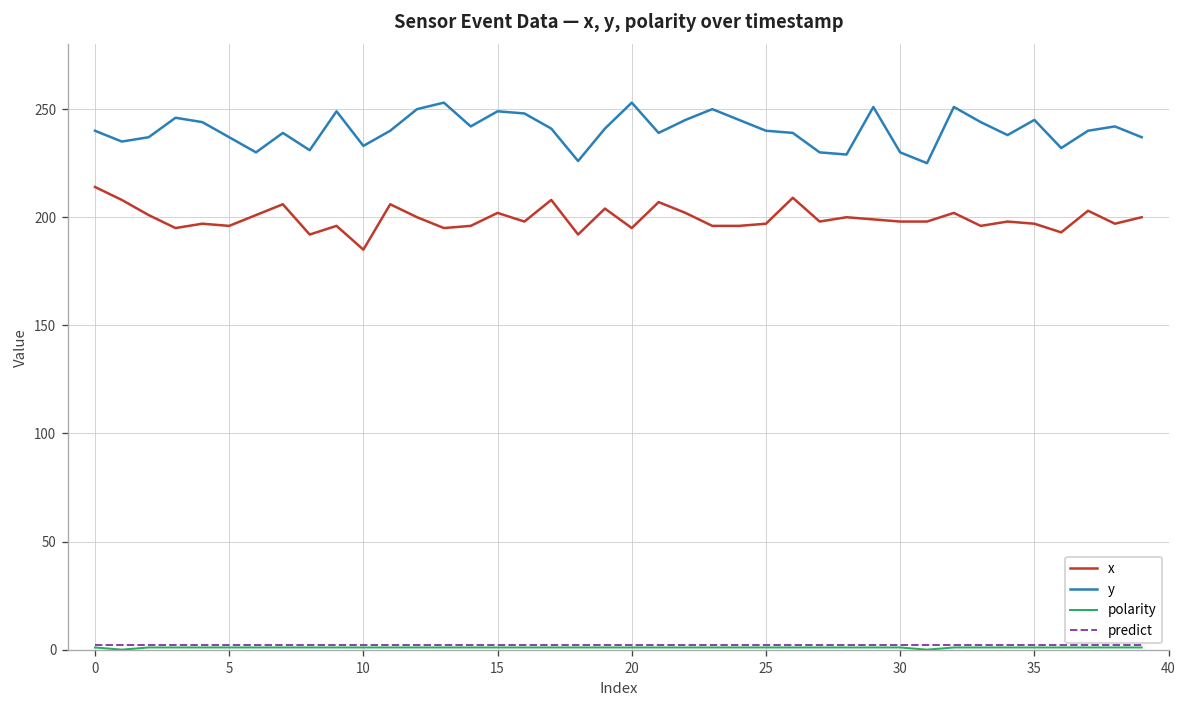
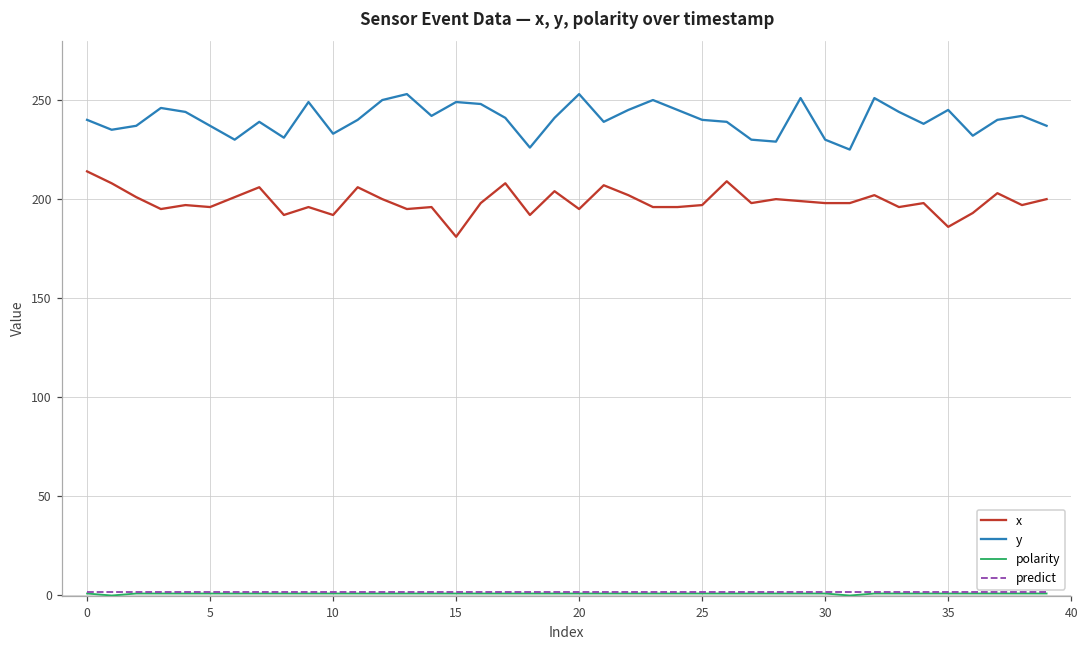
  {
    "x": {
      "0": 214,
      "5": 196,
-     "10": 185,
-     "15": 202,
+     "10": 192,
+     "15": 181,
      "20": 195,
      "25": 197,
      "30": 198,
-     "35": 197
+     "35": 186
    },
    "y": {
      "0": 240,
      "5": 237,
      "10": 233,
      "15": 249,
      "20": 253,
      "25": 240,
      "30": 230,
      "35": 245
    }
  }
